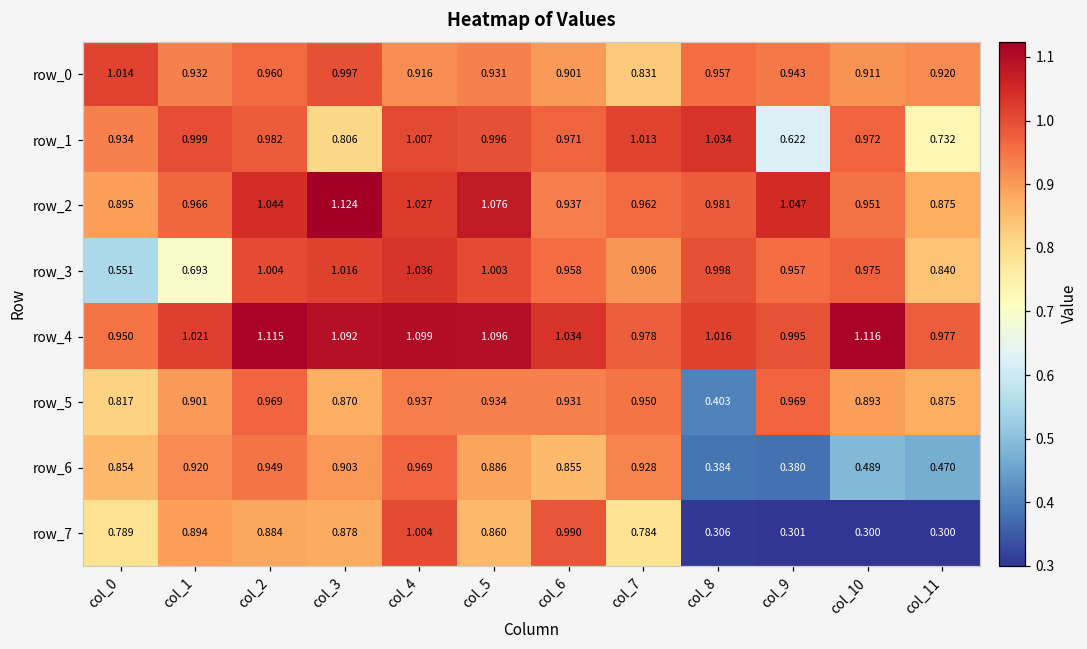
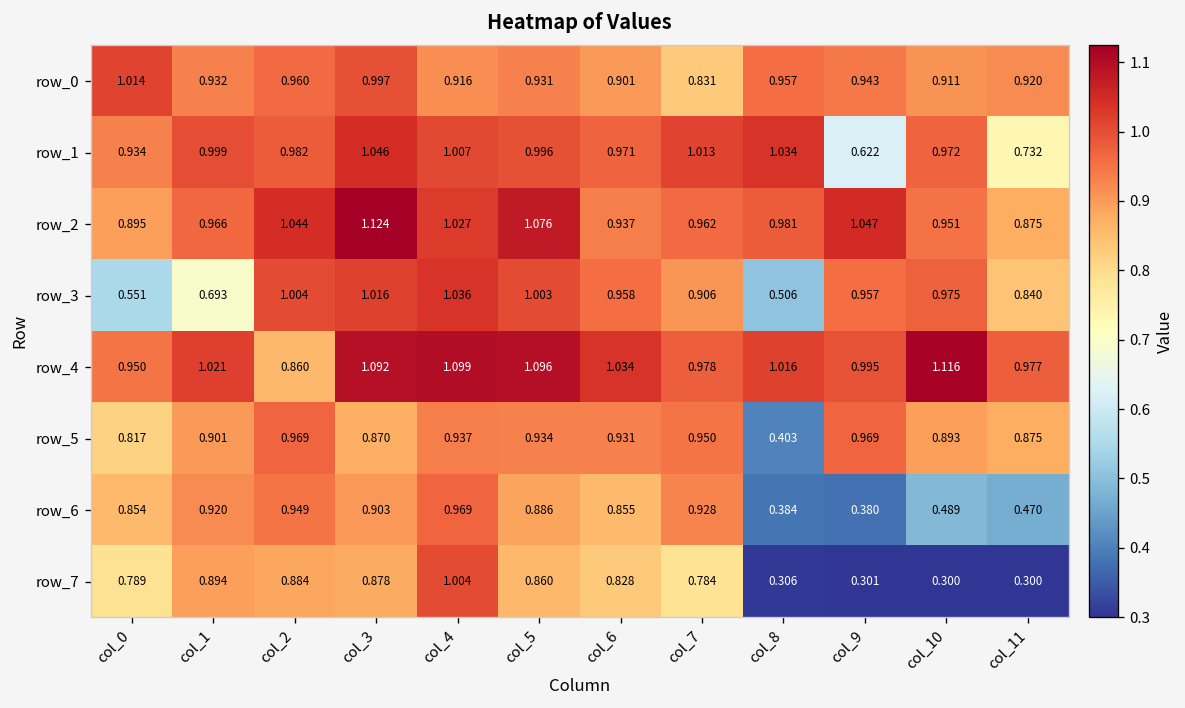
  {
    "row_0": {
      "col_0": 1.014,
      "col_1": 0.932,
      "col_2": 0.960,
      "col_3": 0.997,
      "col_4": 0.916,
      "col_5": 0.931,
      "col_6": 0.901,
      "col_7": 0.831,
      "col_8": 0.957,
      "col_9": 0.943,
      "col_10": 0.911,
      "col_11": 0.920
    },
    "row_1": {
      "col_0": 0.934,
      "col_1": 0.999,
      "col_2": 0.982,
-     "col_3": 0.806,
+     "col_3": 1.046,
      "col_4": 1.007,
      "col_5": 0.996,
      "col_6": 0.971,
      "col_7": 1.013,
      "col_8": 1.034,
      "col_9": 0.622,
      "col_10": 0.972,
      "col_11": 0.732
    },
    "row_2": {
      "col_0": 0.895,
      "col_1": 0.966,
      "col_2": 1.044,
      "col_3": 1.124,
      "col_4": 1.027,
      "col_5": 1.076,
      "col_6": 0.937,
      "col_7": 0.962,
      "col_8": 0.981,
      "col_9": 1.047,
      "col_10": 0.951,
      "col_11": 0.875
    },
    "row_3": {
      "col_0": 0.551,
      "col_1": 0.693,
      "col_2": 1.004,
      "col_3": 1.016,
      "col_4": 1.036,
      "col_5": 1.003,
      "col_6": 0.958,
      "col_7": 0.906,
-     "col_8": 0.998,
+     "col_8": 0.506,
      "col_9": 0.957,
      "col_10": 0.975,
      "col_11": 0.840
    },
    "row_4": {
      "col_0": 0.950,
      "col_1": 1.021,
-     "col_2": 1.115,
+     "col_2": 0.860,
      "col_3": 1.092,
      "col_4": 1.099,
      "col_5": 1.096,
      "col_6": 1.034,
      "col_7": 0.978,
      "col_8": 1.016,
      "col_9": 0.995,
      "col_10": 1.116,
      "col_11": 0.977
    },
    "row_5": {
      "col_0": 0.817,
      "col_1": 0.901,
      "col_2": 0.969,
      "col_3": 0.870,
      "col_4": 0.937,
      "col_5": 0.934,
      "col_6": 0.931,
      "col_7": 0.950,
      "col_8": 0.403,
      "col_9": 0.969,
      "col_10": 0.893,
      "col_11": 0.875
    },
    "row_6": {
      "col_0": 0.854,
      "col_1": 0.920,
      "col_2": 0.949,
      "col_3": 0.903,
      "col_4": 0.969,
      "col_5": 0.886,
      "col_6": 0.855,
      "col_7": 0.928,
      "col_8": 0.384,
      "col_9": 0.380,
      "col_10": 0.489,
      "col_11": 0.470
    },
    "row_7": {
      "col_0": 0.789,
      "col_1": 0.894,
      "col_2": 0.884,
      "col_3": 0.878,
      "col_4": 1.004,
      "col_5": 0.860,
-     "col_6": 0.990,
+     "col_6": 0.828,
      "col_7": 0.784,
      "col_8": 0.306,
      "col_9": 0.301,
      "col_10": 0.300,
      "col_11": 0.300
    }
  }
